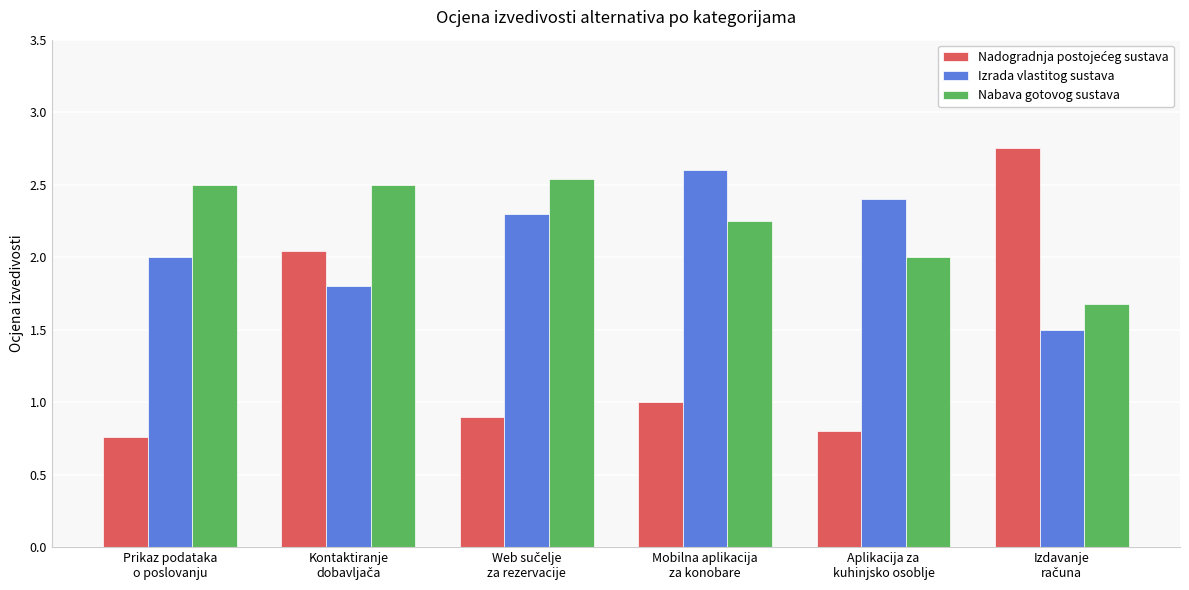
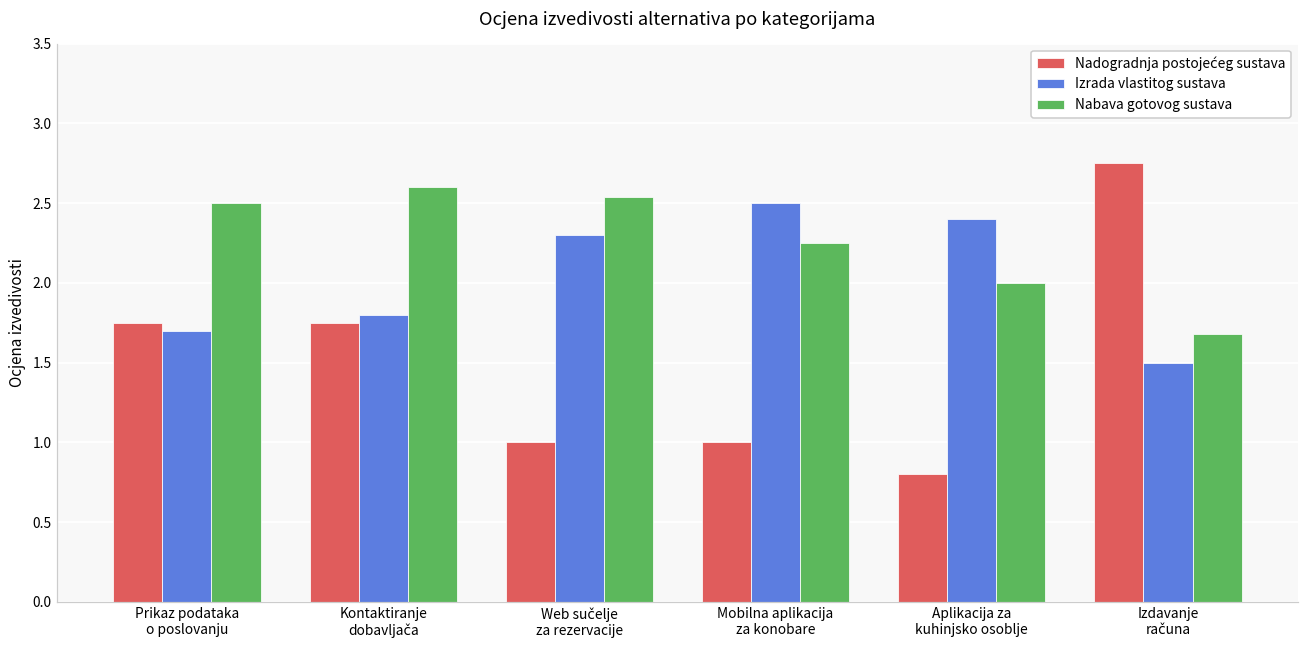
  {
    "Nadogradnja postojećeg sustava": {
-     "Prikaz podataka o poslovanju": 0.76,
-     "Kontaktiranje dobavljača": 2.04,
-     "Web sučelje za rezervacije": 0.9,
+     "Prikaz podataka o poslovanju": 1.75,
+     "Kontaktiranje dobavljača": 1.75,
+     "Web sučelje za rezervacije": 1.0,
      "Mobilna aplikacija za konobare": 1.00,
      "Aplikacija za kuhinjsko osoblje": 0.80,
      "Izdavanje računa": 2.75
    },
    "Izrada vlastitog sustava": {
-     "Prikaz podataka o poslovanju": 2.0,
+     "Prikaz podataka o poslovanju": 1.7,
      "Kontaktiranje dobavljača": 1.8,
      "Web sučelje za rezervacije": 2.3,
-     "Mobilna aplikacija za konobare": 2.6,
+     "Mobilna aplikacija za konobare": 2.5,
      "Aplikacija za kuhinjsko osoblje": 2.4,
      "Izdavanje računa": 1.5
    },
    "Nabava gotovog sustava": {
      "Prikaz podataka o poslovanju": 2.5,
-     "Kontaktiranje dobavljača": 2.5,
+     "Kontaktiranje dobavljača": 2.6,
      "Web sučelje za rezervacije": 2.54,
      "Mobilna aplikacija za konobare": 2.25,
      "Aplikacija za kuhinjsko osoblje": 2.0,
      "Izdavanje računa": 1.68
    }
  }
